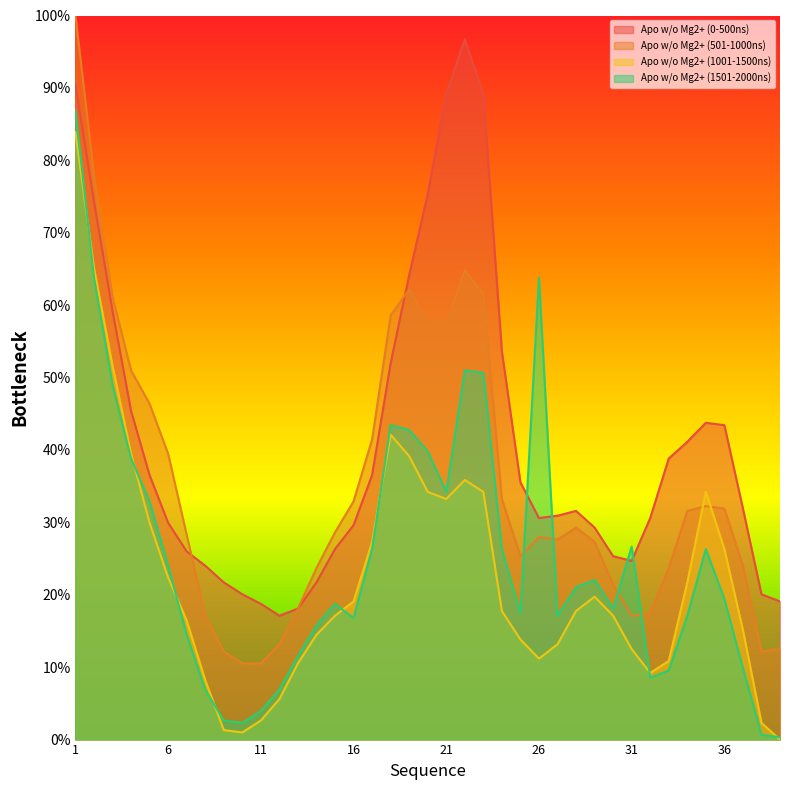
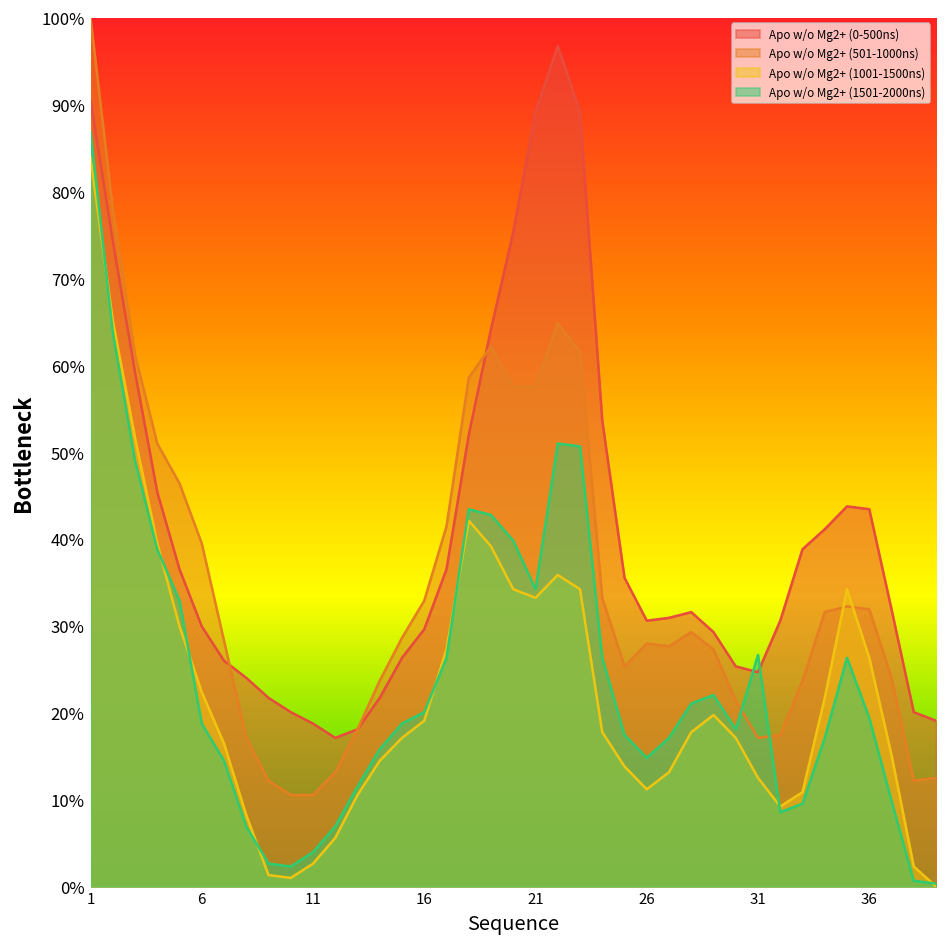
  {
    "Apo w/o Mg2+ (1501-2000ns)": {
      "1": "87%",
-     "6": "24%",
+     "6": "19%",
      "11": "4%",
-     "16": "17%",
+     "16": "20%",
      "21": "34%",
-     "26": "64%",
+     "26": "15%",
      "31": "27%",
      "36": "19%"
    }
  }
